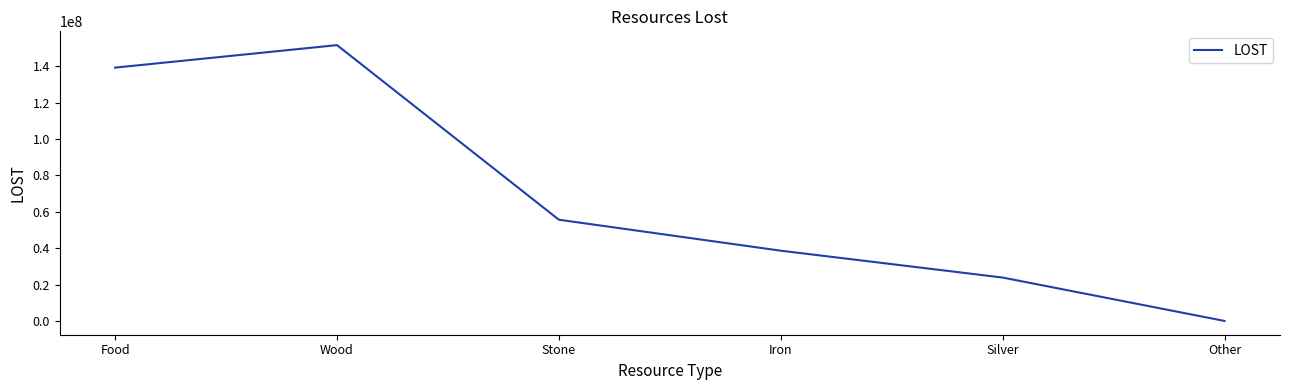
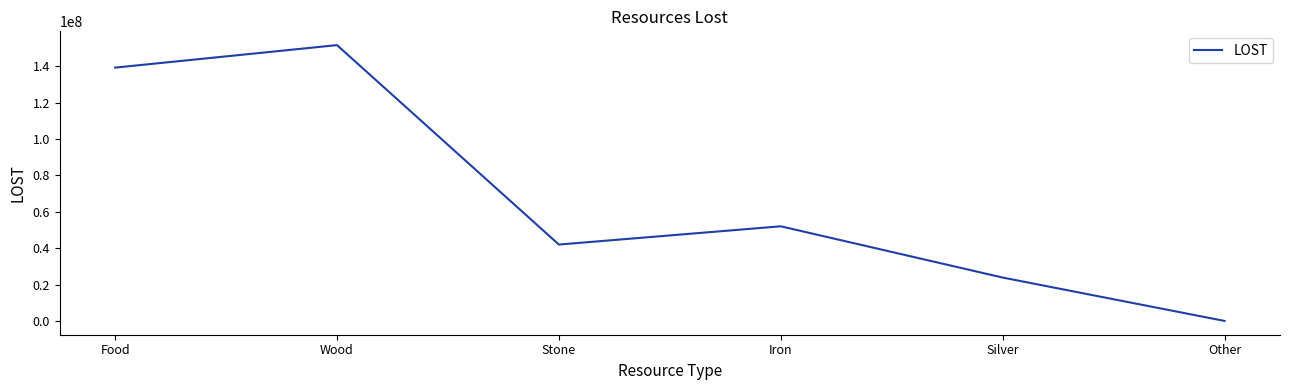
  {
    "Food": 139000000,
    "Wood": 152000000,
-   "Stone": 56000000,
-   "Iron": 39000000,
+   "Stone": 42000000,
+   "Iron": 52000000,
    "Silver": 24000000,
    "Other": 0
  }
